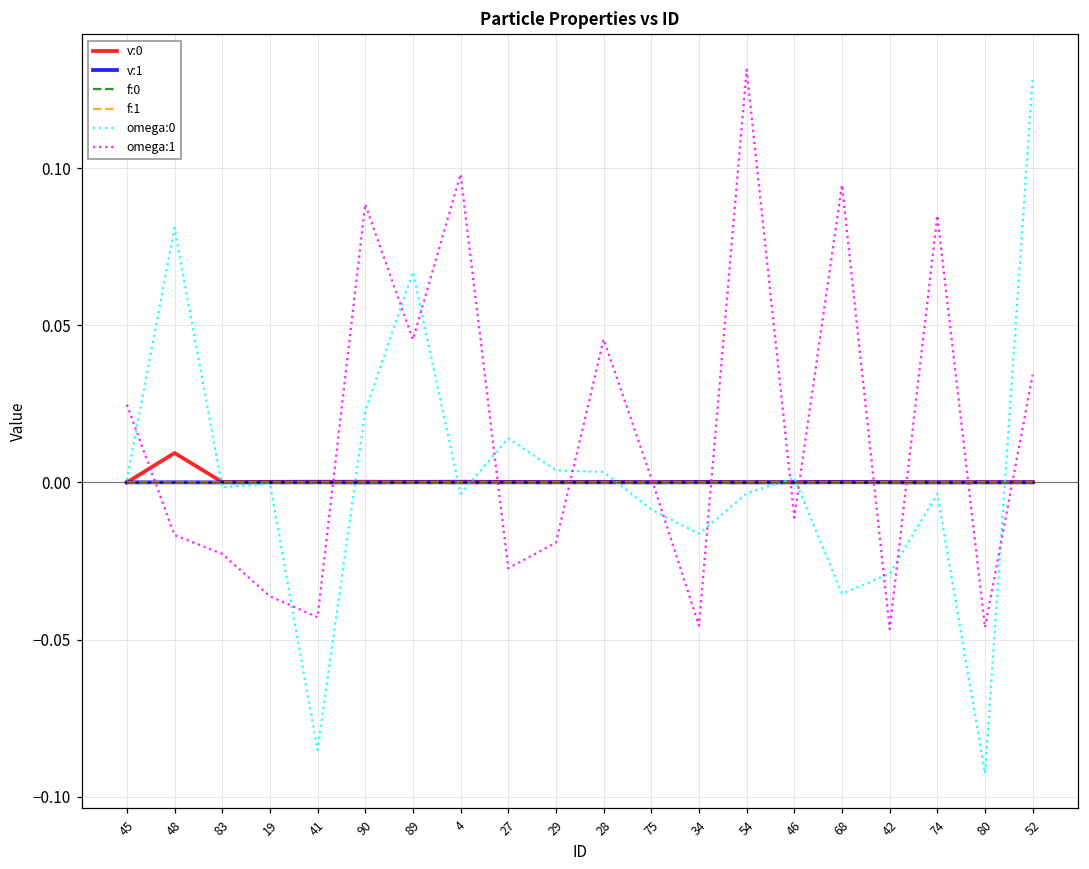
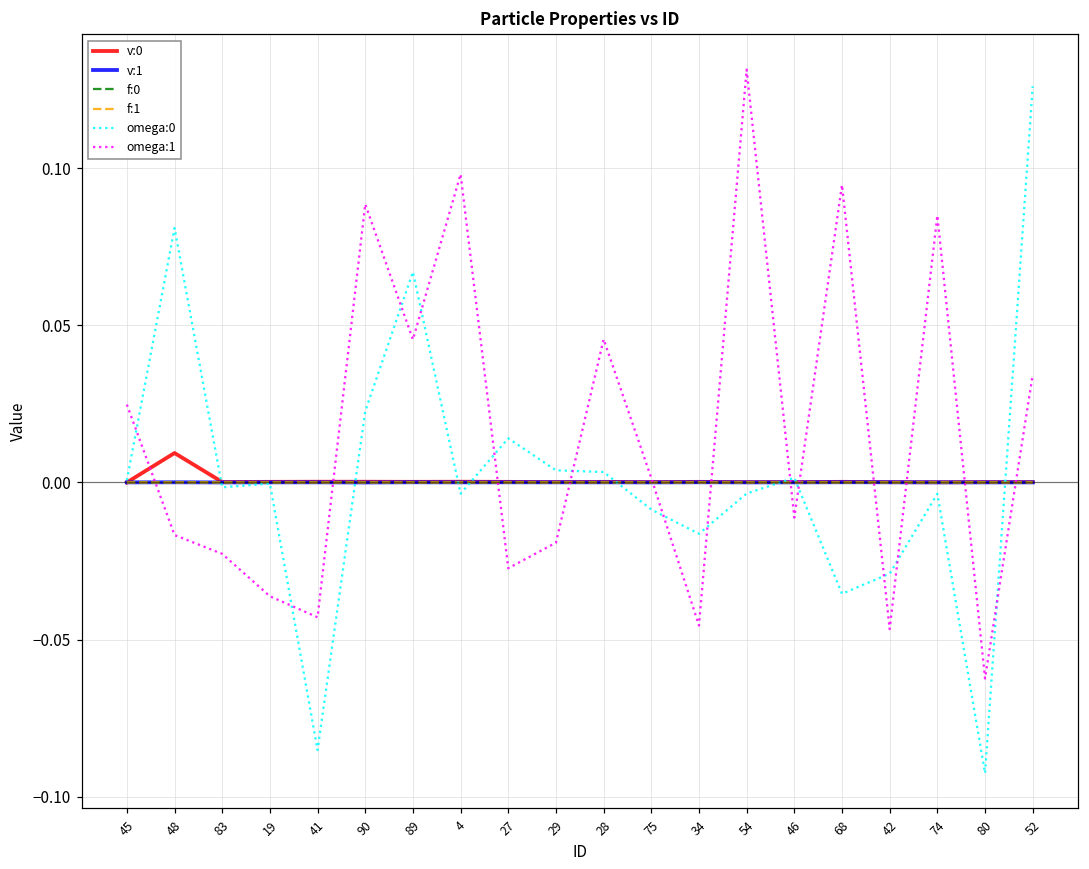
  {
    "v:0": {
      "48": 0.009
    },
    "omega:0": {
      "48": 0.081,
      "83": -0.002,
      "41": -0.085,
      "90": 0.023,
      "89": 0.067,
      "4": -0.004,
      "27": 0.014,
      "29": 0.004,
      "28": 0.003,
      "75": -0.009,
      "34": -0.016,
      "54": -0.004,
      "46": 0.001,
      "68": -0.035,
      "42": -0.029,
      "74": -0.004,
      "80": -0.092,
-     "52": 0.129
+     "52": 0.126
    },
    "omega:1": {
      "45": 0.025,
      "48": -0.017,
      "83": -0.023,
      "19": -0.036,
      "41": -0.043,
      "90": 0.089,
      "89": 0.045,
      "4": 0.098,
      "27": -0.027,
      "29": -0.019,
      "28": 0.046,
      "75": 0.001,
      "34": -0.046,
      "54": 0.131,
      "46": -0.011,
      "68": 0.095,
      "42": -0.047,
      "74": 0.085,
-     "80": -0.046,
+     "80": -0.062,
      "52": 0.034
    }
  }
